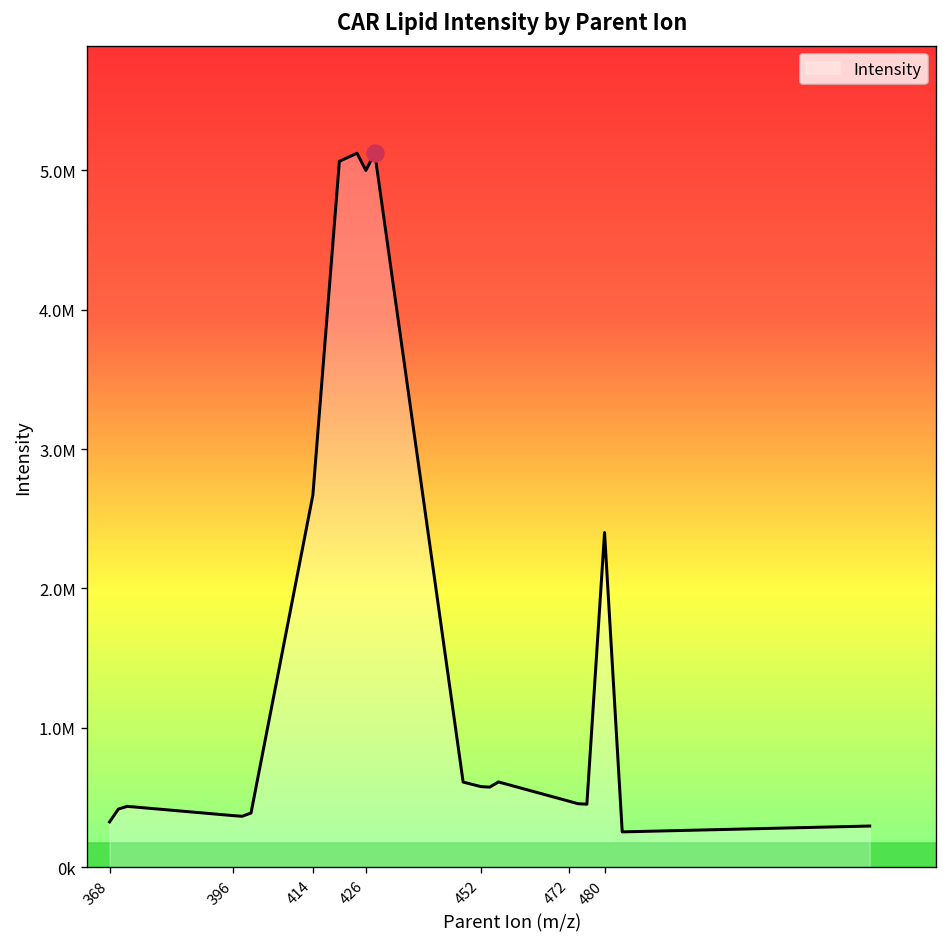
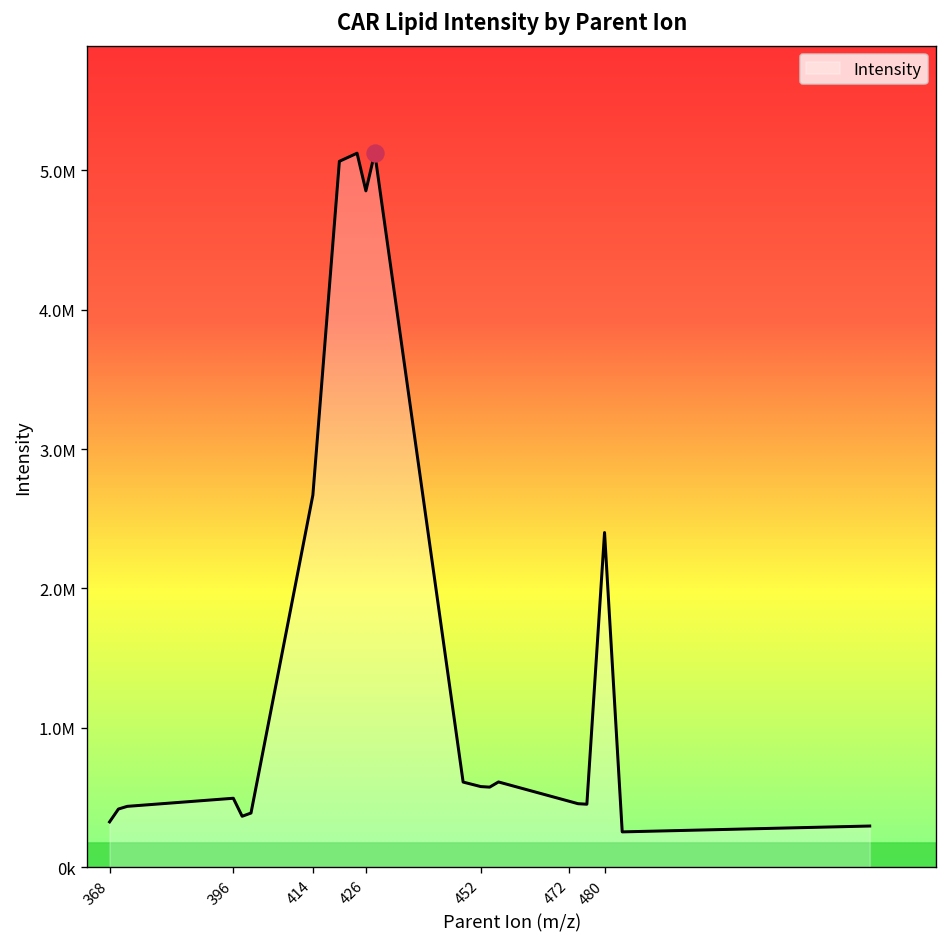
  {
    "Intensity": {
      "368": 330000,
-     "396": 370000,
+     "396": 500000,
      "414": 2670000,
-     "426": 5000000,
+     "426": 4850000,
      "452": 580000,
      "472": 470000,
      "480": 2400000
    }
  }
